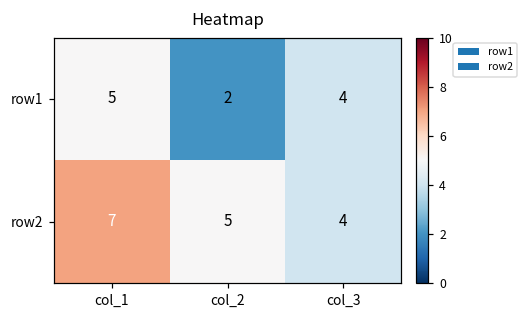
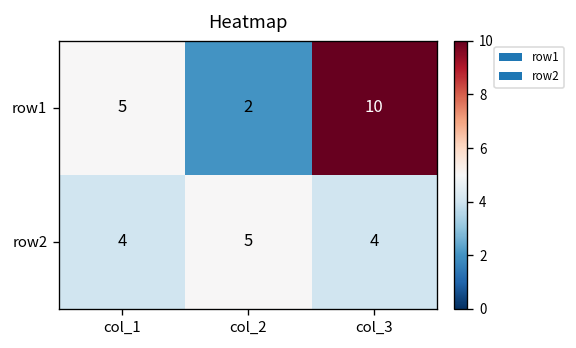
  {
    "row1": {
      "col_1": 5,
      "col_2": 2,
-     "col_3": 4
+     "col_3": 10
    },
    "row2": {
-     "col_1": 7,
+     "col_1": 4,
      "col_2": 5,
      "col_3": 4
    }
  }
